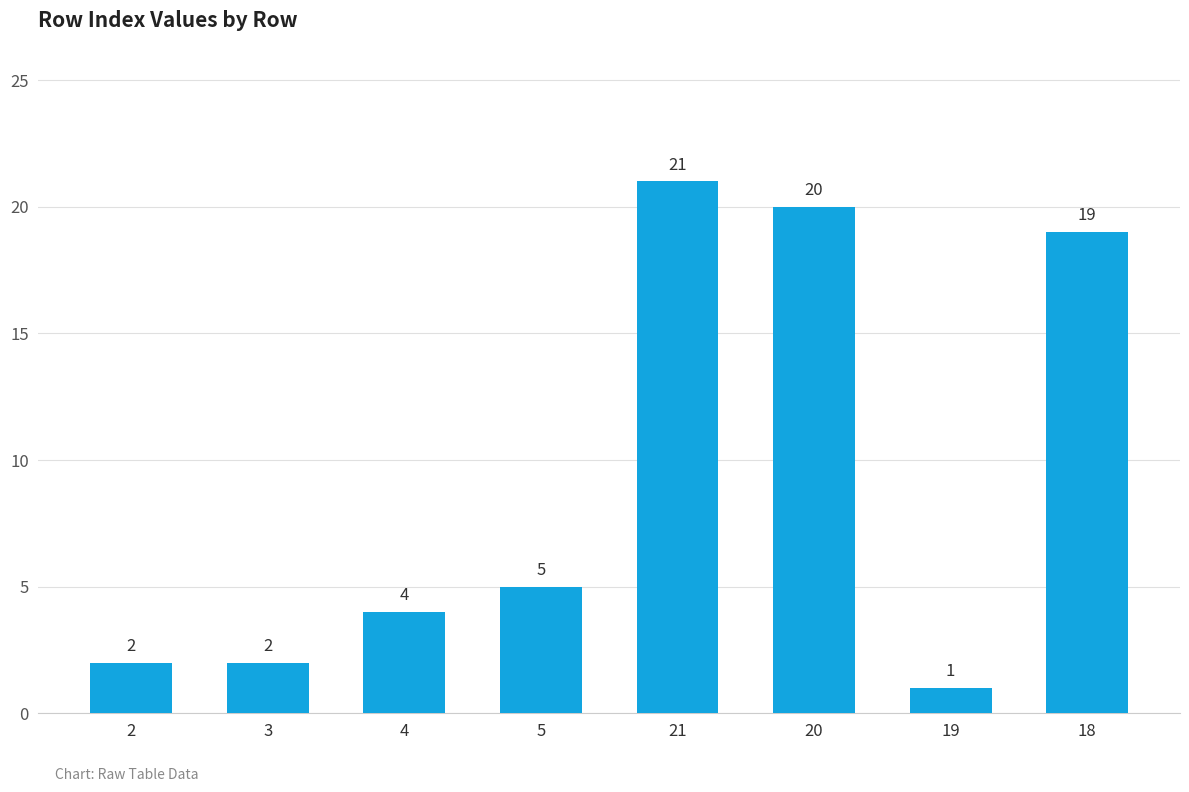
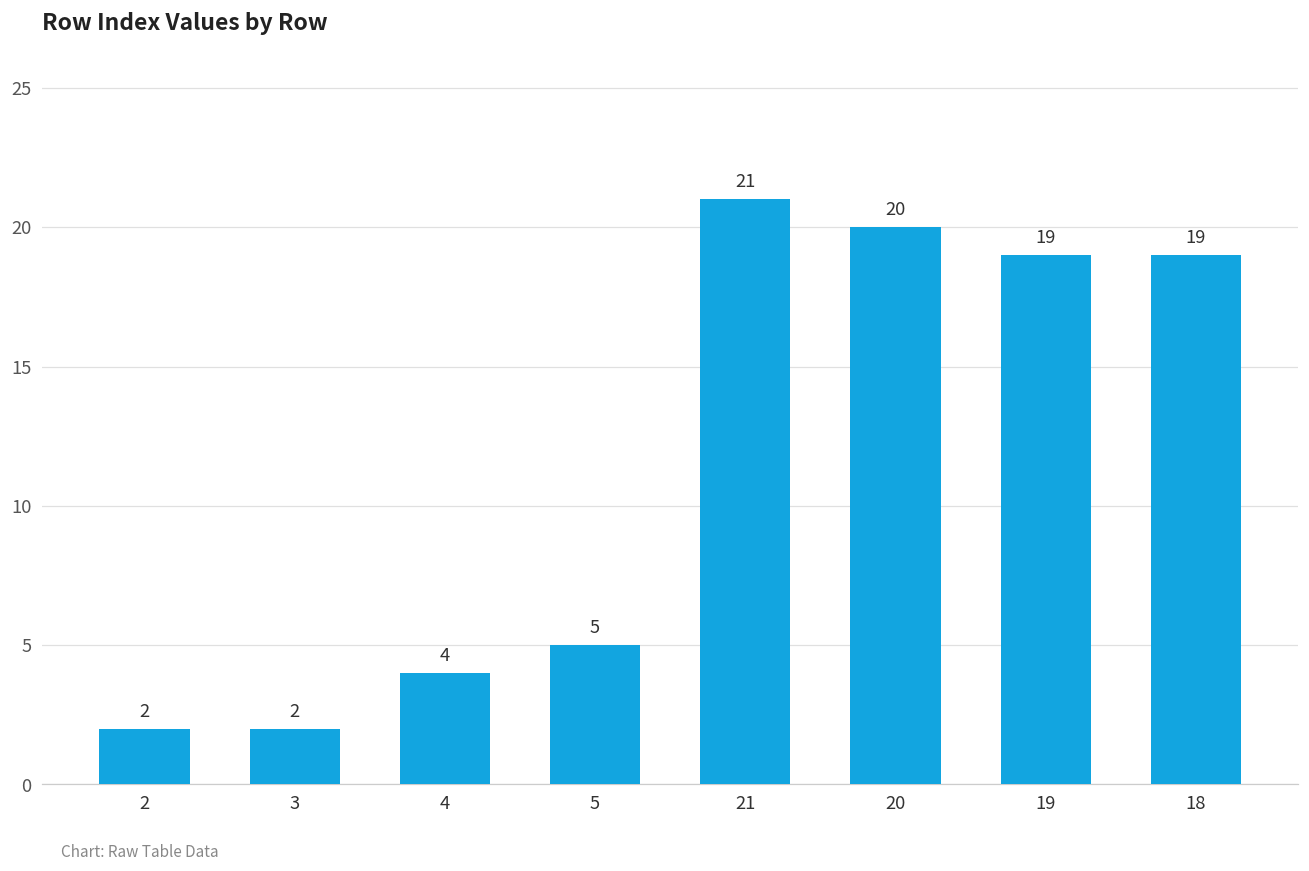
  {
    "2": 2,
    "3": 2,
    "4": 4,
    "5": 5,
    "21": 21,
    "20": 20,
-   "19": 1,
+   "19": 19,
    "18": 19
  }
